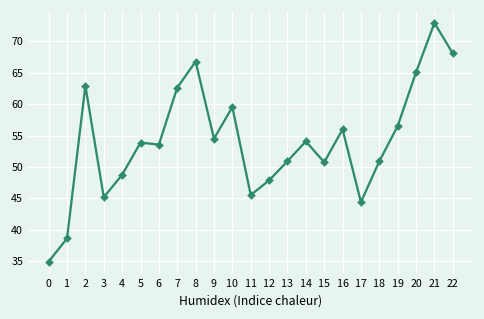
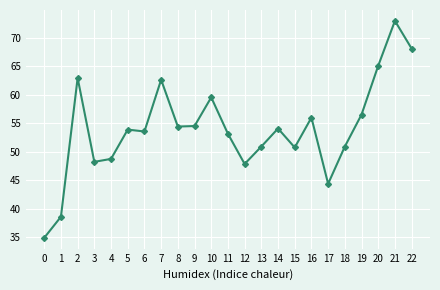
  {
    "0": 35,
    "1": 39,
    "2": 63,
-   "3": 45,
+   "3": 48,
    "4": 49,
    "5": 54,
    "6": 54,
    "7": 63,
-   "8": 67,
+   "8": 54,
    "9": 55,
    "10": 60,
-   "11": 46,
+   "11": 53,
    "12": 48,
    "13": 51,
    "14": 54,
    "15": 51,
    "16": 56,
    "17": 44,
    "18": 51,
    "19": 57,
    "20": 65,
    "21": 73,
    "22": 68
  }
